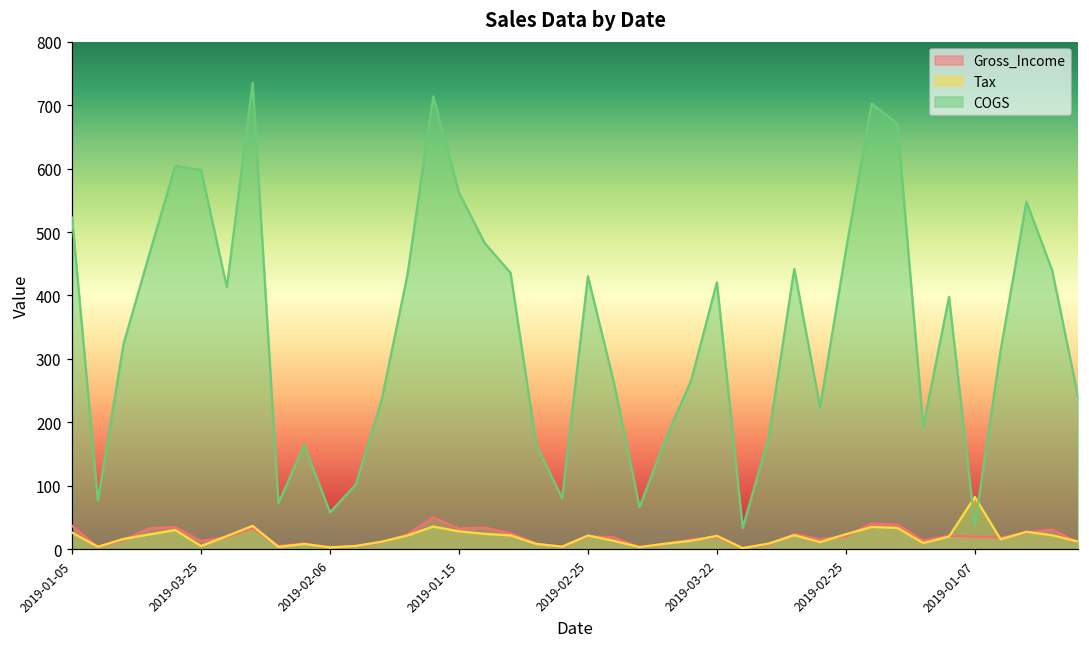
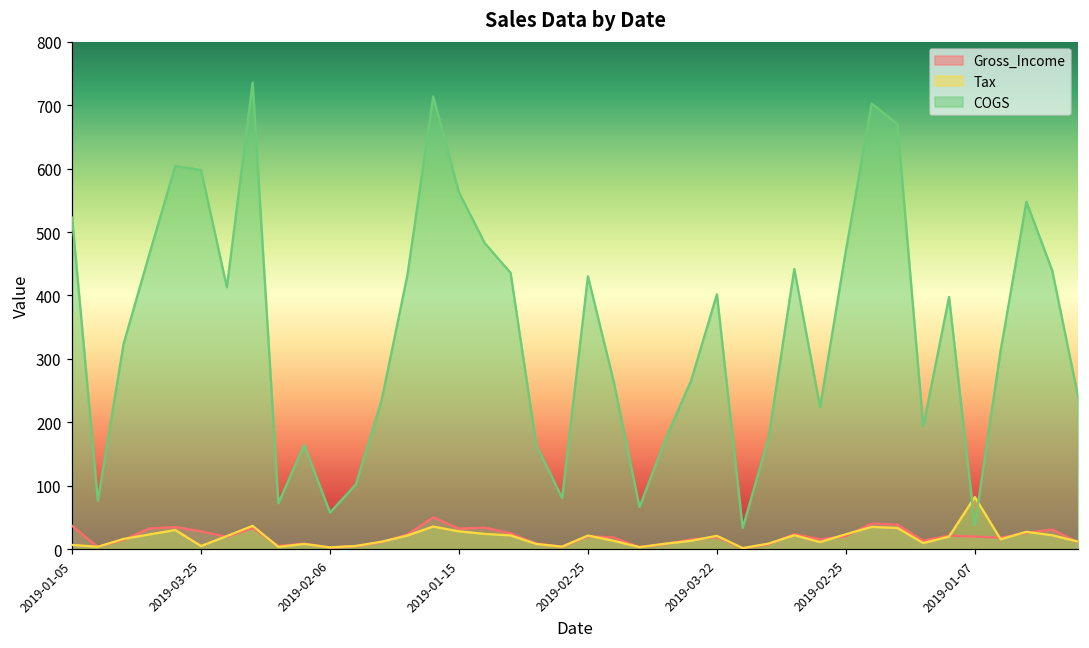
  {
    "Gross_Income": {
      "2019-01-05": 40,
-     "2019-03-25": 10,
+     "2019-03-25": 30,
      "2019-01-07": 20
    },
    "Tax": {
-     "2019-01-05": 30,
+     "2019-01-05": 10,
      "2019-03-25": 10,
      "2019-01-07": 80
    },
    "COGS": {
      "2019-01-05": 520,
      "2019-03-25": 600,
-     "2019-03-22": 420,
+     "2019-03-22": 400,
      "2019-01-07": 40
    }
  }
